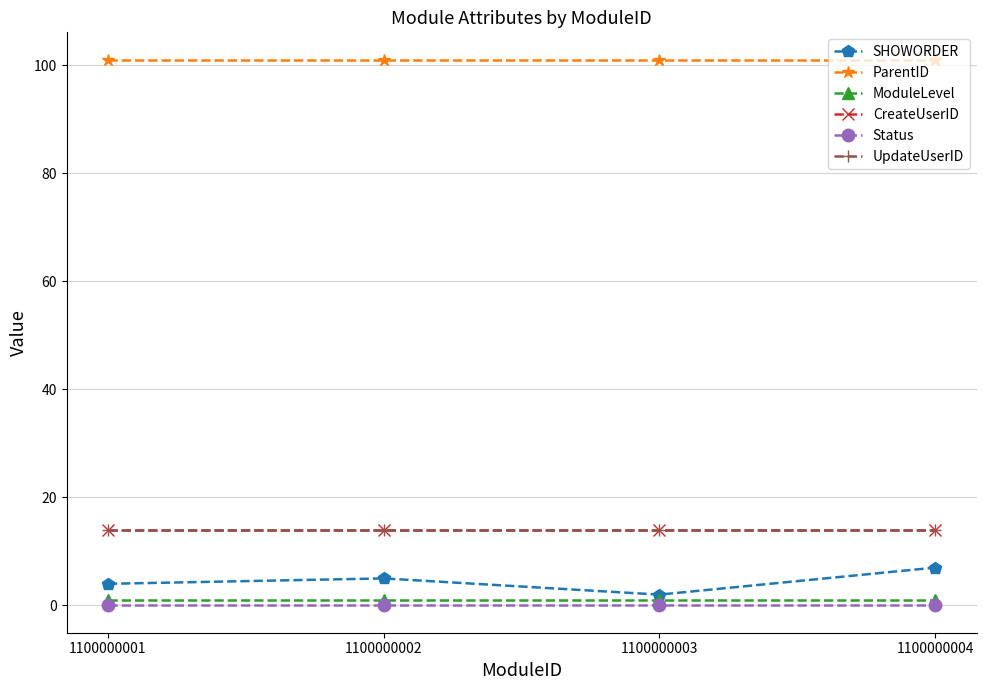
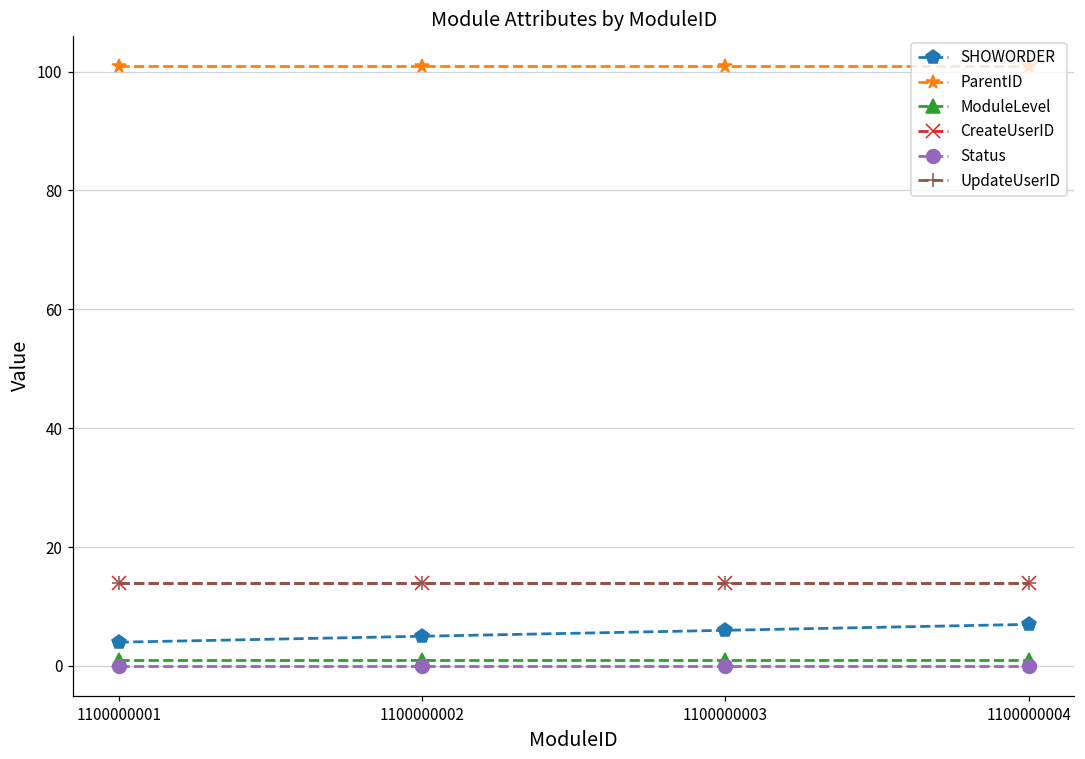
  {
    "SHOWORDER": {
      "1100000001": 4,
      "1100000002": 5,
-     "1100000003": 2,
+     "1100000003": 6,
      "1100000004": 7
    },
    "ParentID": {
      "1100000001": 101,
      "1100000002": 101,
      "1100000003": 101
    },
    "ModuleLevel": {
      "1100000001": 1,
      "1100000002": 1,
      "1100000003": 1,
      "1100000004": 1
    },
    "UpdateUserID": {
      "1100000001": 14,
      "1100000002": 14,
      "1100000003": 14,
      "1100000004": 14
    },
    "Status": {
      "1100000001": 0,
      "1100000002": 0,
      "1100000003": 0,
      "1100000004": 0
    }
  }
